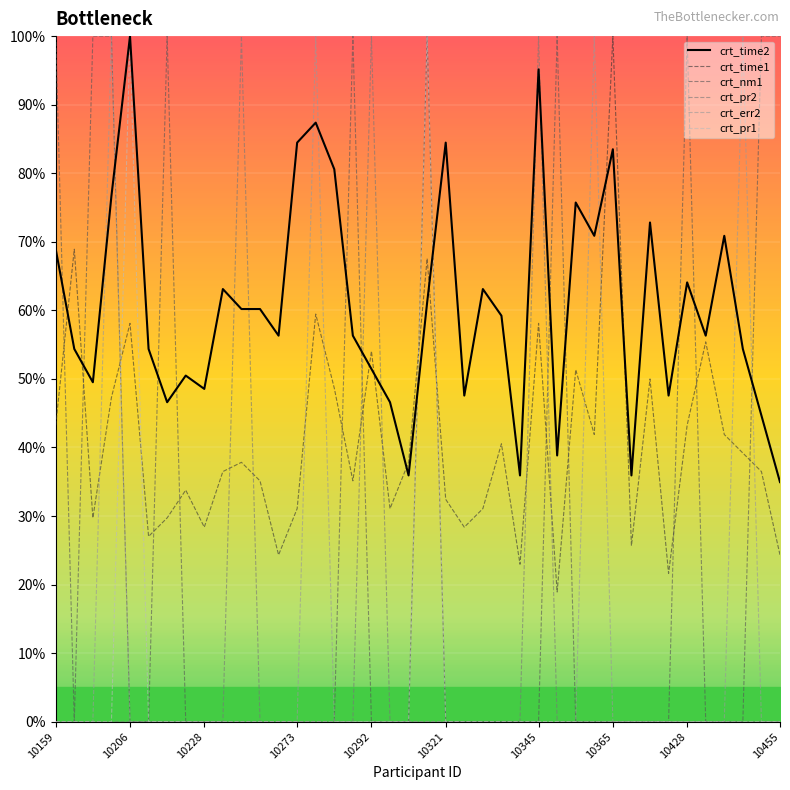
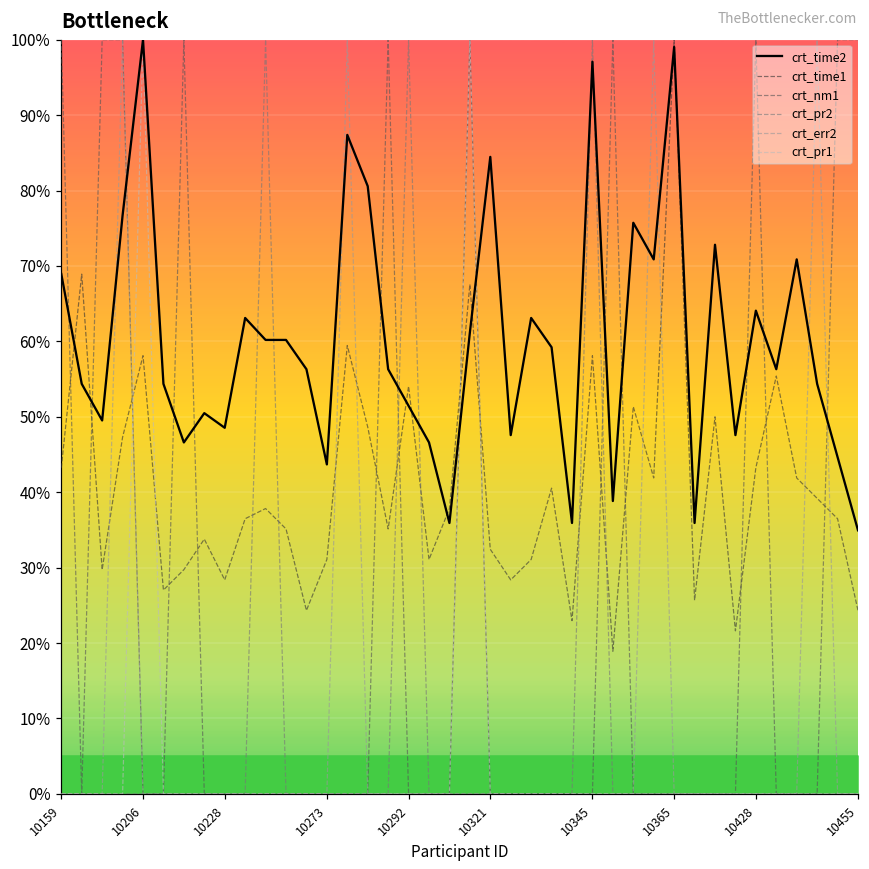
  {
    "crt_time2": {
      "10159": "69%",
      "10228": "49%",
-     "10273": "84%",
+     "10273": "44%",
      "10292": "51%",
      "10321": "84%",
-     "10345": "95%",
-     "10365": "83%",
+     "10345": "97%",
+     "10365": "99%",
      "10428": "64%",
      "10455": "35%"
    }
  }
